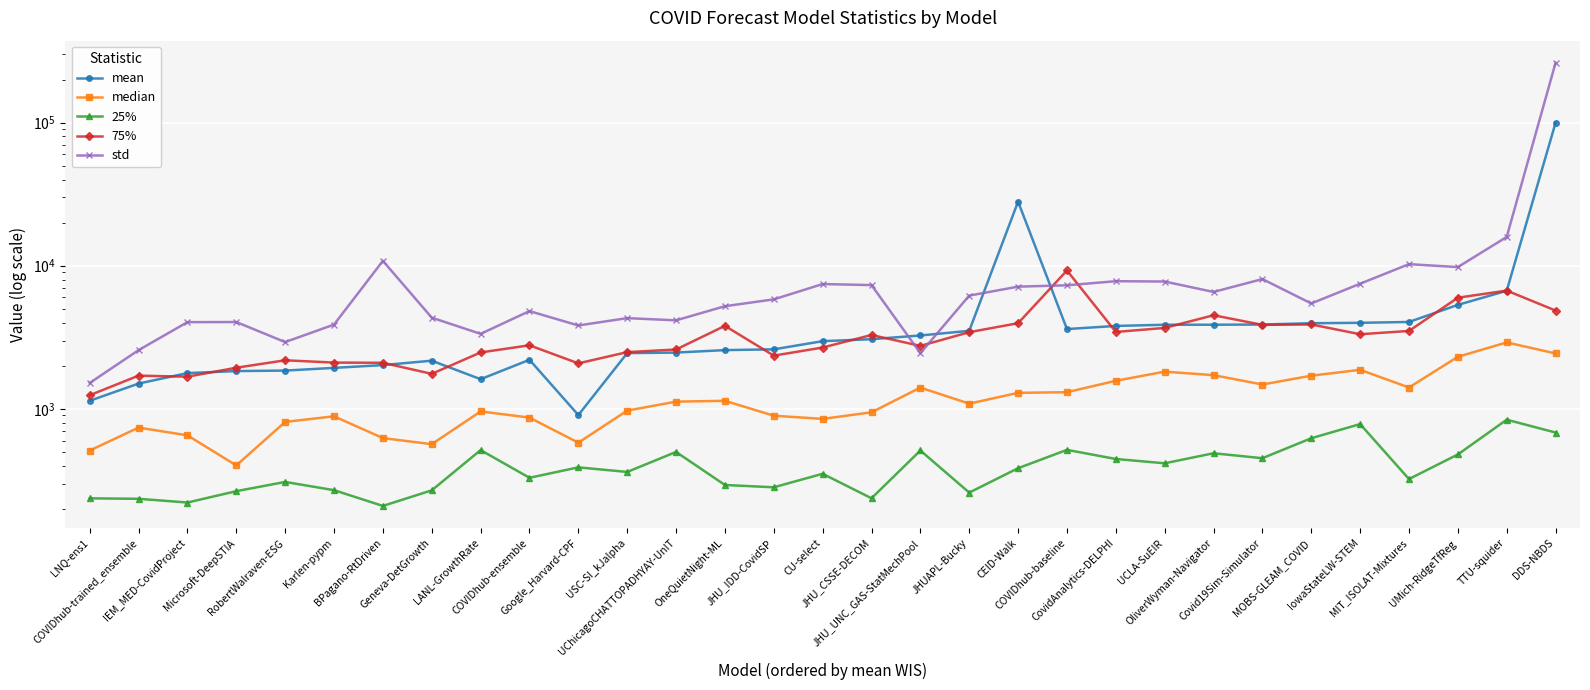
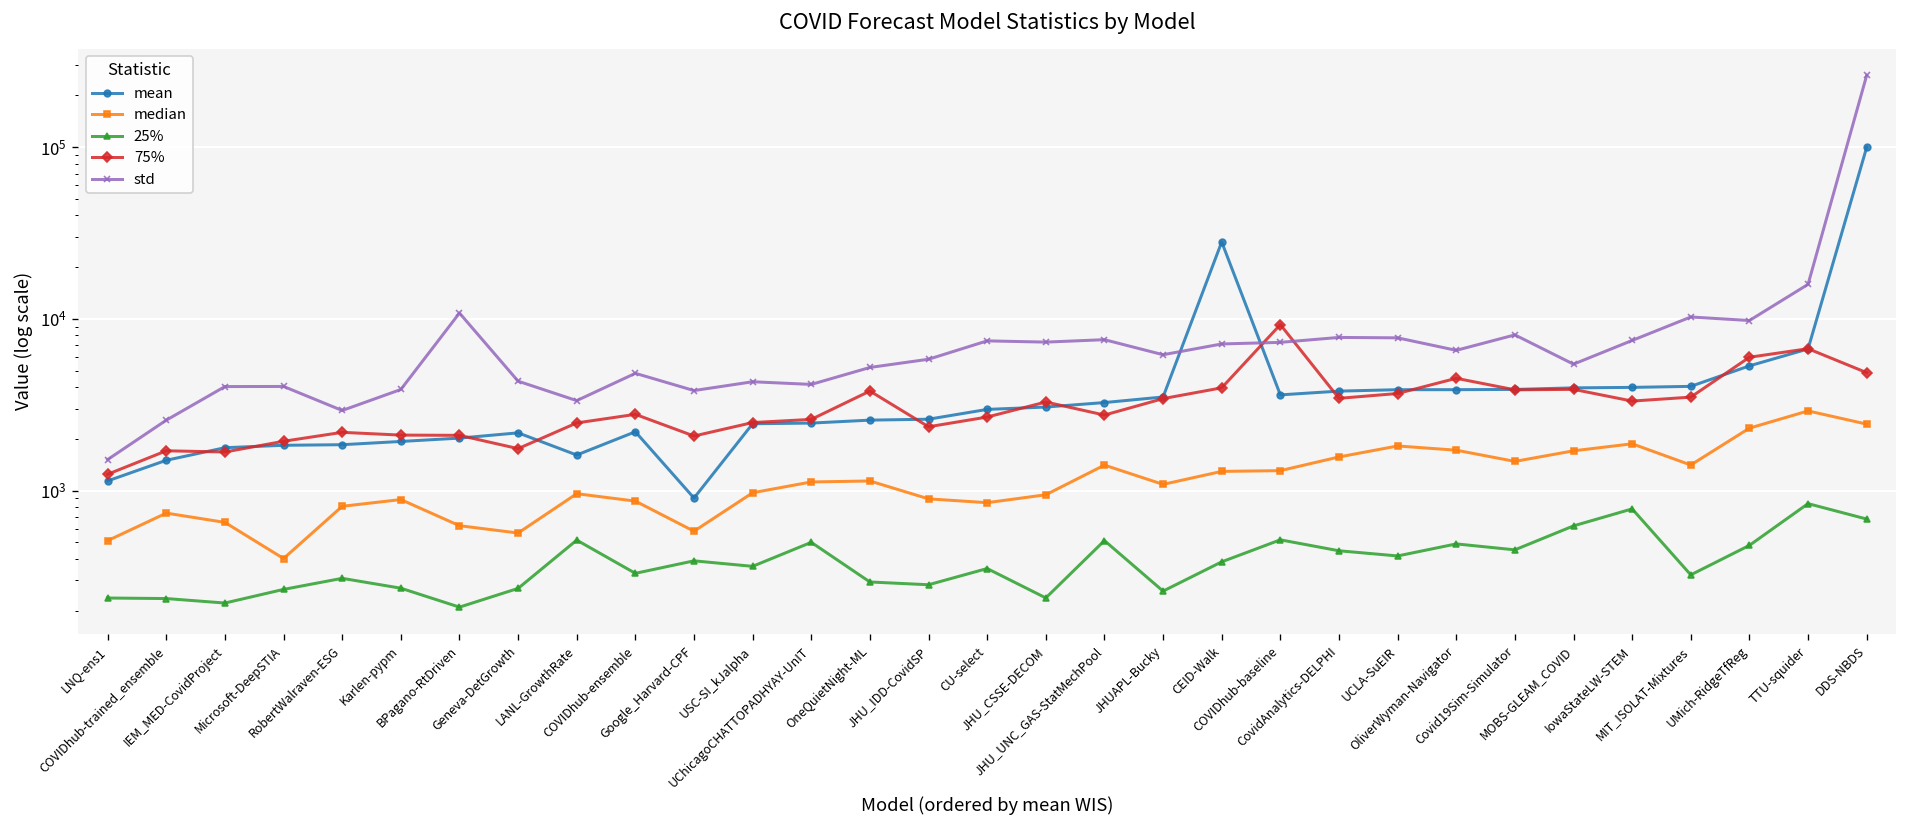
  {
    "mean": {
      "LNQ-ens1": 1100,
      "COVIDhub-trained_ensemble": 1500,
      "IEM_MED-CovidProject": 1800,
      "Microsoft-DeepSTIA": 1800,
      "RobertWalraven-ESG": 1800,
      "Karlen-pypm": 1900,
      "Geneva-DetGrowth": 2200,
      "LANL-GrowthRate": 1600,
      "COVIDhub-ensemble": 2200,
      "Google_Harvard-CPF": 900,
      "UChicagoCHATTOPADHYAY-UnIT": 2500,
      "OneQuietNight-ML": 2600,
      "JHU_IDD-CovidSP": 2600,
      "CU-select": 3000,
      "JHU_CSSE-DECOM": 3100,
      "JHU_UNC_GAS-StatMechPool": 3300,
      "CEID-Walk": 28000,
      "COVIDhub-baseline": 3600,
      "CovidAnalytics-DELPHI": 3800,
      "UCLA-SuEIR": 3900,
      "OliverWyman-Navigator": 3900,
      "IowaStateLW-STEM": 4000,
      "MIT_ISOLAT-Mixtures": 4000,
      "UMich-RidgeTfReg": 5300,
      "DDS-NBDS": 100000
    },
    "median": {
      "LNQ-ens1": 510,
      "COVIDhub-trained_ensemble": 700,
      "IEM_MED-CovidProject": 700,
      "Microsoft-DeepSTIA": 400,
      "RobertWalraven-ESG": 800,
      "Karlen-pypm": 900,
      "BPagano-RtDriven": 600,
      "Geneva-DetGrowth": 570,
      "LANL-GrowthRate": 1000,
      "COVIDhub-ensemble": 900,
      "Google_Harvard-CPF": 580,
      "USC-SI_kJalpha": 1000,
      "UChicagoCHATTOPADHYAY-UnIT": 1100,
      "OneQuietNight-ML": 1100,
      "JHU_IDD-CovidSP": 900,
      "CU-select": 900,
      "JHU_CSSE-DECOM": 900,
      "JHU_UNC_GAS-StatMechPool": 1400,
      "JHUAPL-Bucky": 1100,
      "CEID-Walk": 1300,
      "COVIDhub-baseline": 1300,
      "CovidAnalytics-DELPHI": 1600,
      "UCLA-SuEIR": 1800,
      "OliverWyman-Navigator": 1700,
      "Covid19Sim-Simulator": 1500,
      "MOBS-GLEAM_COVID": 1700,
      "IowaStateLW-STEM": 1900,
      "MIT_ISOLAT-Mixtures": 1400,
      "UMich-RidgeTfReg": 2300,
      "TTU-squider": 2900,
      "DDS-NBDS": 2400
    },
    "25%": {
      "LNQ-ens1": 240,
      "COVIDhub-trained_ensemble": 240,
      "IEM_MED-CovidProject": 220,
      "Microsoft-DeepSTIA": 270,
      "RobertWalraven-ESG": 310,
      "Karlen-pypm": 270,
      "BPagano-RtDriven": 210,
      "Geneva-DetGrowth": 270,
      "LANL-GrowthRate": 510,
      "COVIDhub-ensemble": 330,
      "Google_Harvard-CPF": 390,
      "USC-SI_kJalpha": 360,
      "UChicagoCHATTOPADHYAY-UnIT": 500,
      "OneQuietNight-ML": 290,
      "JHU_IDD-CovidSP": 280,
      "CU-select": 350,
      "JHU_CSSE-DECOM": 240,
      "JHU_UNC_GAS-StatMechPool": 510,
      "JHUAPL-Bucky": 260,
      "CEID-Walk": 380,
      "COVIDhub-baseline": 520,
      "CovidAnalytics-DELPHI": 450,
      "UCLA-SuEIR": 420,
      "OliverWyman-Navigator": 490,
      "Covid19Sim-Simulator": 450,
      "MOBS-GLEAM_COVID": 600,
      "IowaStateLW-STEM": 800,
      "MIT_ISOLAT-Mixtures": 320,
      "UMich-RidgeTfReg": 480,
      "TTU-squider": 800,
      "DDS-NBDS": 700
    },
    "75%": {
      "LNQ-ens1": 1200,
      "COVIDhub-trained_ensemble": 1700,
      "IEM_MED-CovidProject": 1700,
      "Microsoft-DeepSTIA": 1900,
      "RobertWalraven-ESG": 2200,
      "Karlen-pypm": 2100,
      "Geneva-DetGrowth": 1800,
      "LANL-GrowthRate": 2500,
      "COVIDhub-ensemble": 2800,
      "Google_Harvard-CPF": 2100,
      "UChicagoCHATTOPADHYAY-UnIT": 2600,
      "OneQuietNight-ML": 3800,
      "JHU_IDD-CovidSP": 2400,
      "CU-select": 2700,
      "JHU_CSSE-DECOM": 3300,
      "JHU_UNC_GAS-StatMechPool": 2800,
      "CEID-Walk": 4000,
      "COVIDhub-baseline": 9000,
      "CovidAnalytics-DELPHI": 3400,
      "UCLA-SuEIR": 3700,
      "OliverWyman-Navigator": 4500,
      "IowaStateLW-STEM": 3300,
      "MIT_ISOLAT-Mixtures": 3500,
      "UMich-RidgeTfReg": 6000,
      "DDS-NBDS": 4900
    },
    "std": {
      "LNQ-ens1": 1500,
      "COVIDhub-trained_ensemble": 2600,
      "IEM_MED-CovidProject": 4000,
      "Microsoft-DeepSTIA": 4000,
      "RobertWalraven-ESG": 2900,
      "Karlen-pypm": 3900,
      "BPagano-RtDriven": 11000,
      "Geneva-DetGrowth": 4300,
      "LANL-GrowthRate": 3300,
      "COVIDhub-ensemble": 4800,
      "Google_Harvard-CPF": 3800,
      "USC-SI_kJalpha": 4300,
      "UChicagoCHATTOPADHYAY-UnIT": 4200,
      "OneQuietNight-ML": 5200,
      "JHU_IDD-CovidSP": 5800,
      "CU-select": 7000,
      "JHU_CSSE-DECOM": 7000,
-     "JHU_UNC_GAS-StatMechPool": 2400,
+     "JHU_UNC_GAS-StatMechPool": 8000,
      "JHUAPL-Bucky": 6200,
      "CEID-Walk": 7000,
      "COVIDhub-baseline": 7000,
      "CovidAnalytics-DELPHI": 8000,
      "UCLA-SuEIR": 8000,
      "OliverWyman-Navigator": 7000,
      "Covid19Sim-Simulator": 8000,
      "MOBS-GLEAM_COVID": 5400,
      "IowaStateLW-STEM": 7000,
      "MIT_ISOLAT-Mixtures": 10000,
      "UMich-RidgeTfReg": 10000,
      "TTU-squider": 16000,
      "DDS-NBDS": 260000
    }
  }
